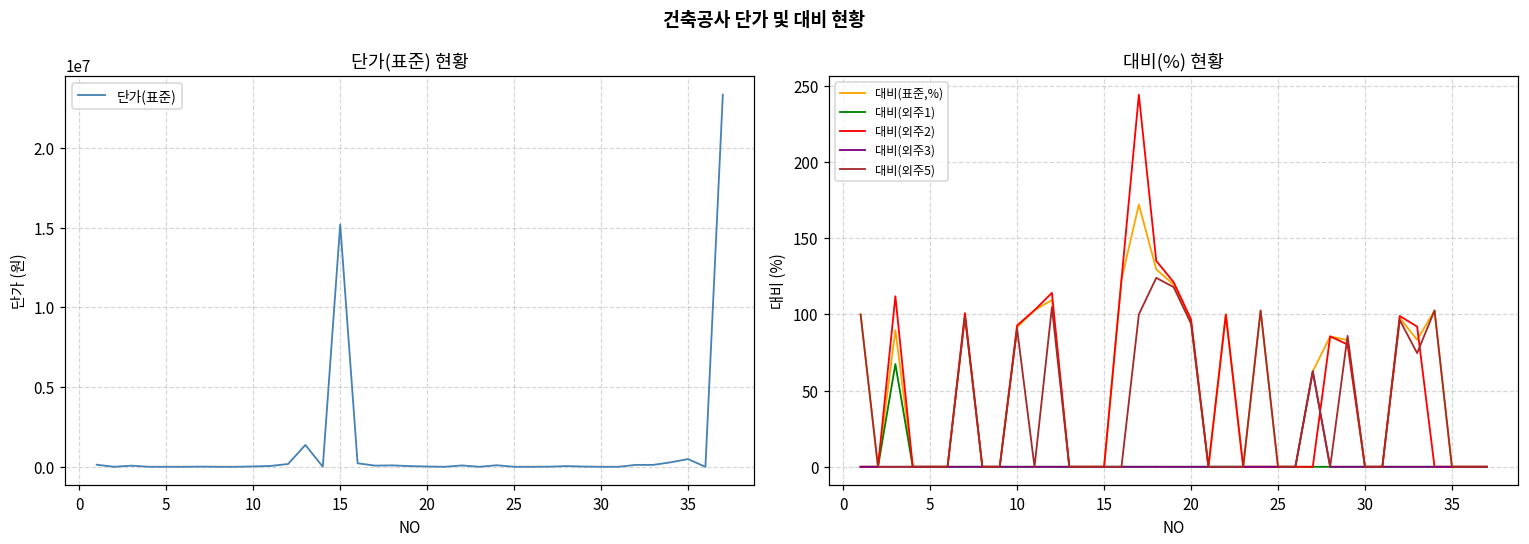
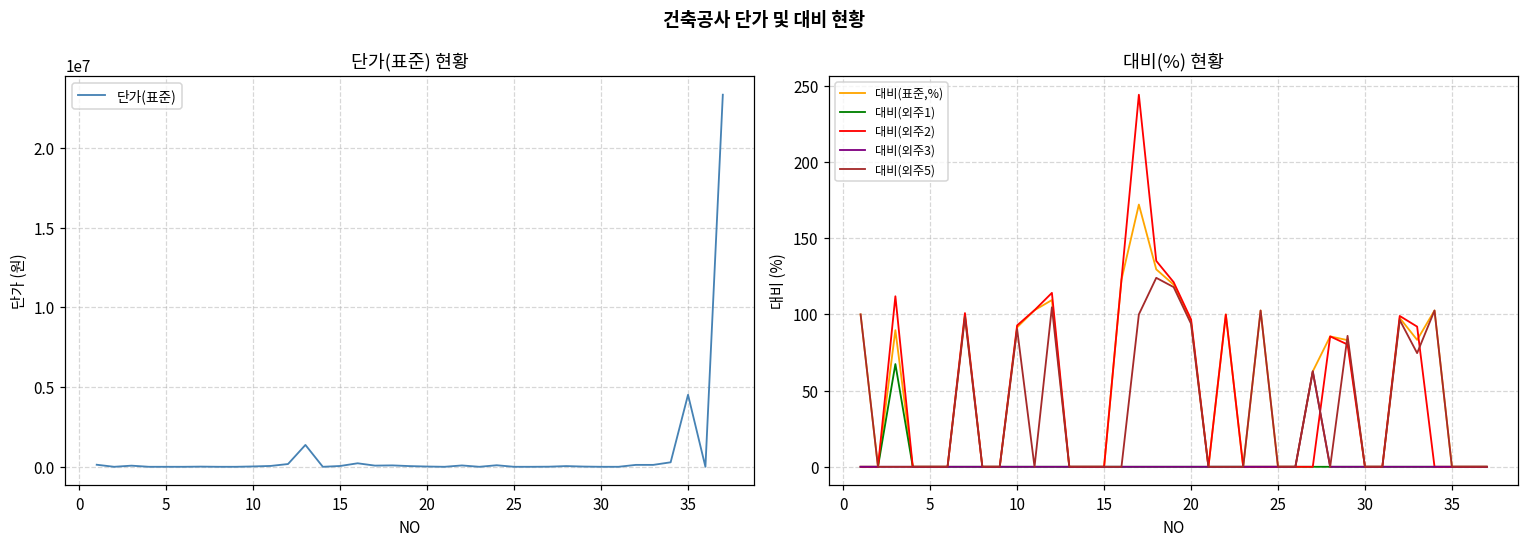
  {
    "단가(표준) 현황": {
      "5": 0,
      "10": 0,
-     "15": 15200000,
+     "15": 100000,
      "20": 0,
      "25": 0,
      "30": 0,
-     "35": 500000
+     "35": 4500000
    }
  }
